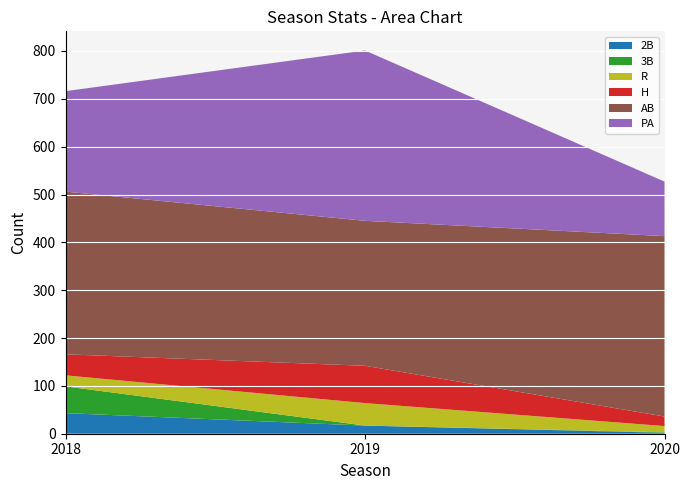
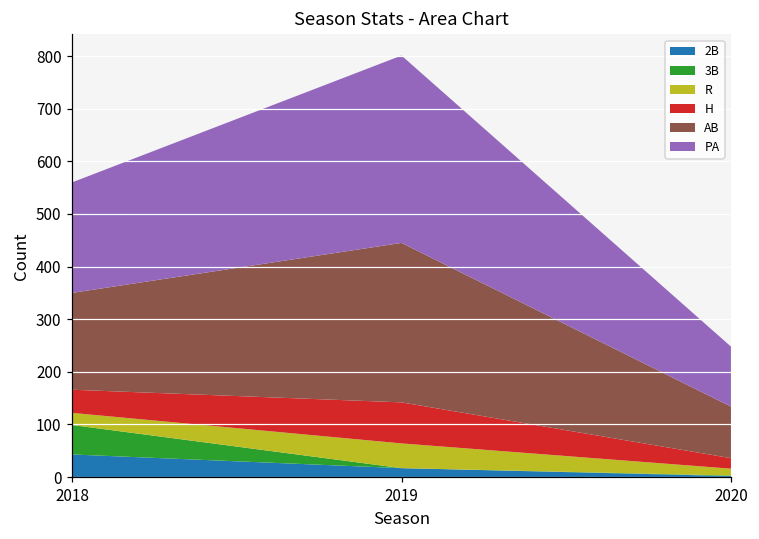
  {
    "AB": {
-     "2018": 340,
-     "2020": 380
+     "2018": 180,
+     "2020": 100
    },
    "PA": {
      "2018": 210,
      "2019": 360,
      "2020": 110
    }
  }
